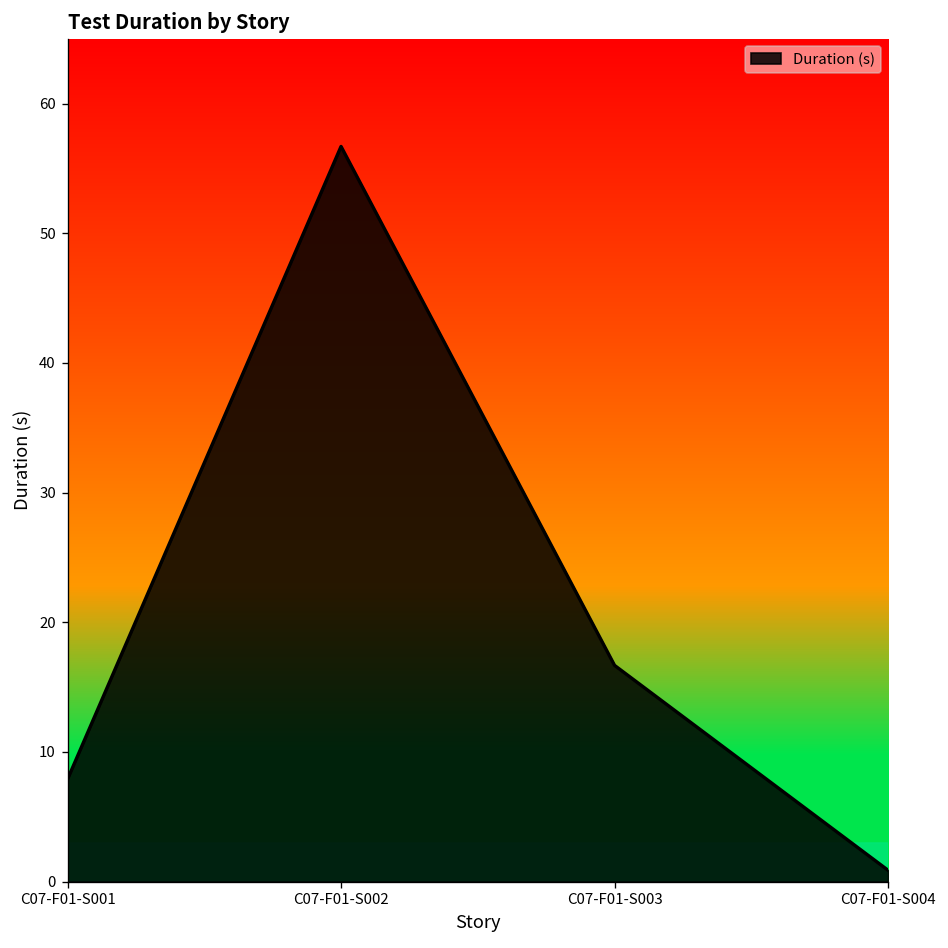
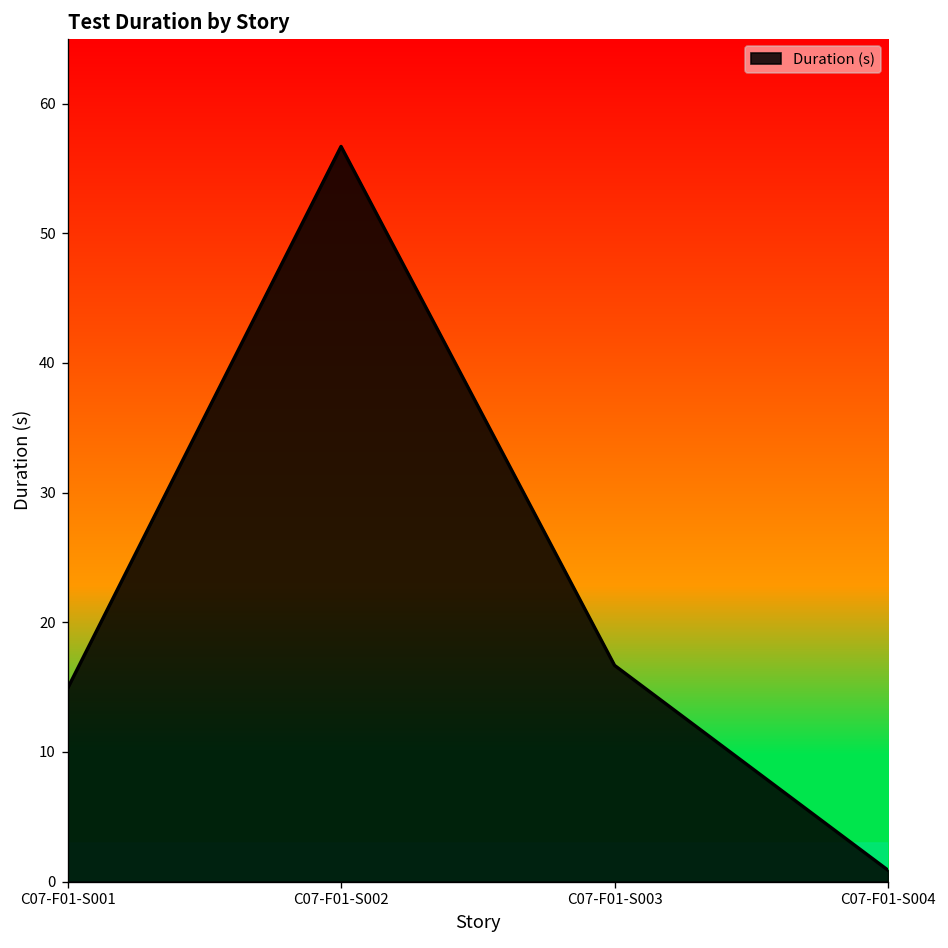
  {
-   "C07-F01-S001": 7.9,
+   "C07-F01-S001": 14.9,
    "C07-F01-S002": 56.7,
    "C07-F01-S003": 16.7
  }
